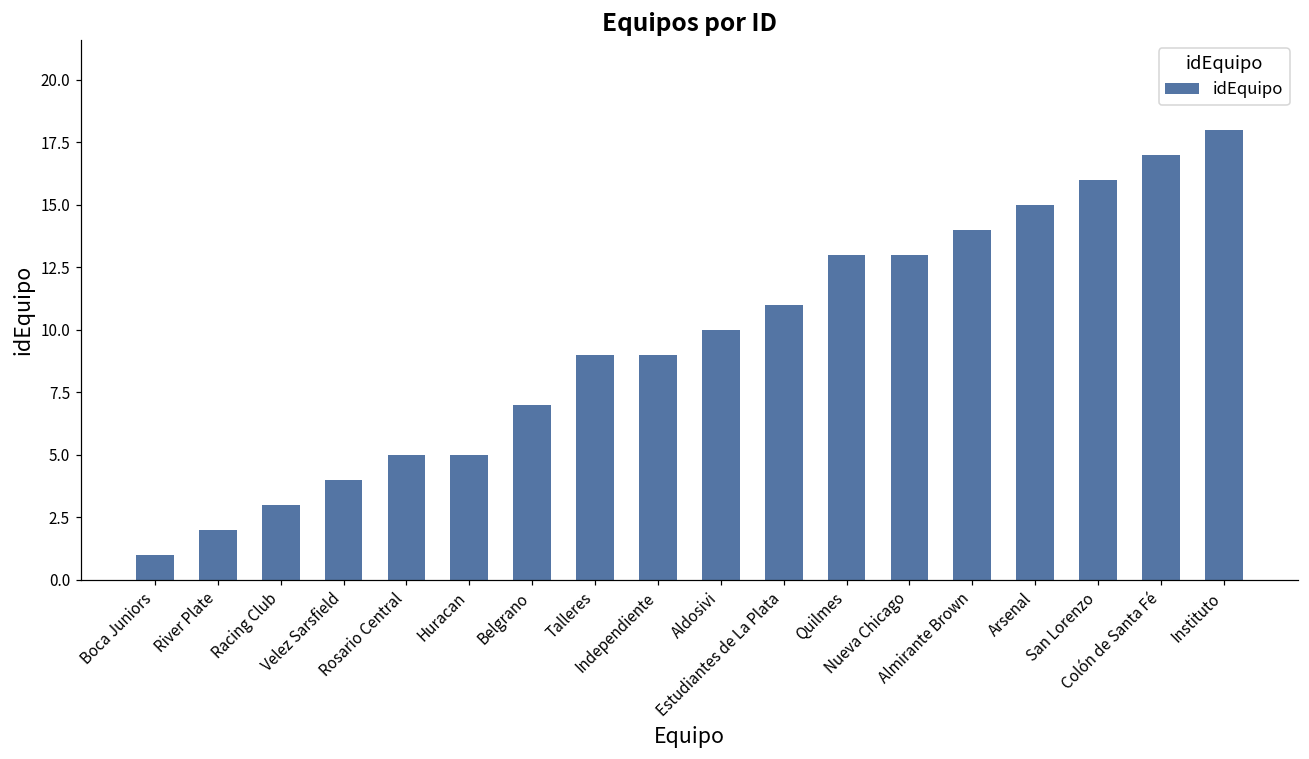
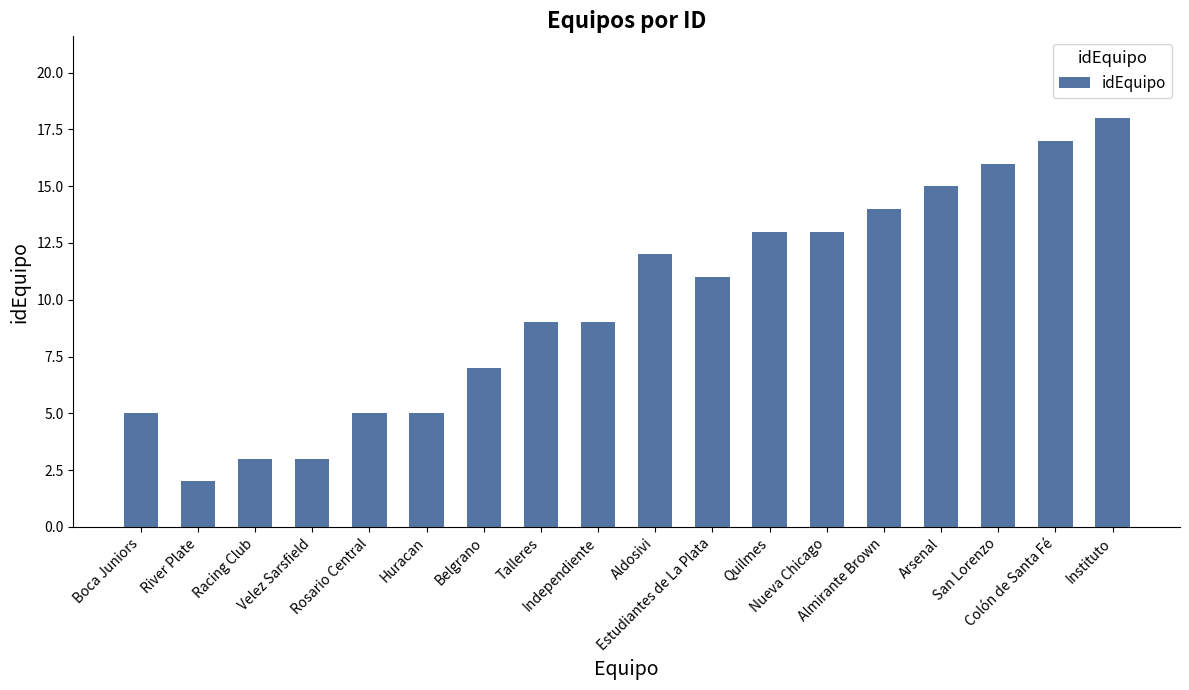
  {
-   "Boca Juniors": 1,
+   "Boca Juniors": 5,
    "River Plate": 2,
    "Racing Club": 3,
-   "Velez Sarsfield": 4,
+   "Velez Sarsfield": 3,
    "Rosario Central": 5,
    "Huracan": 5,
    "Belgrano": 7,
    "Talleres": 9,
    "Independiente": 9,
-   "Aldosivi": 10,
+   "Aldosivi": 12,
    "Estudiantes de La Plata": 11,
    "Quilmes": 13,
    "Nueva Chicago": 13,
    "Almirante Brown": 14,
    "Arsenal": 15,
    "San Lorenzo": 16,
    "Colón de Santa Fé": 17,
    "Instituto": 18
  }
